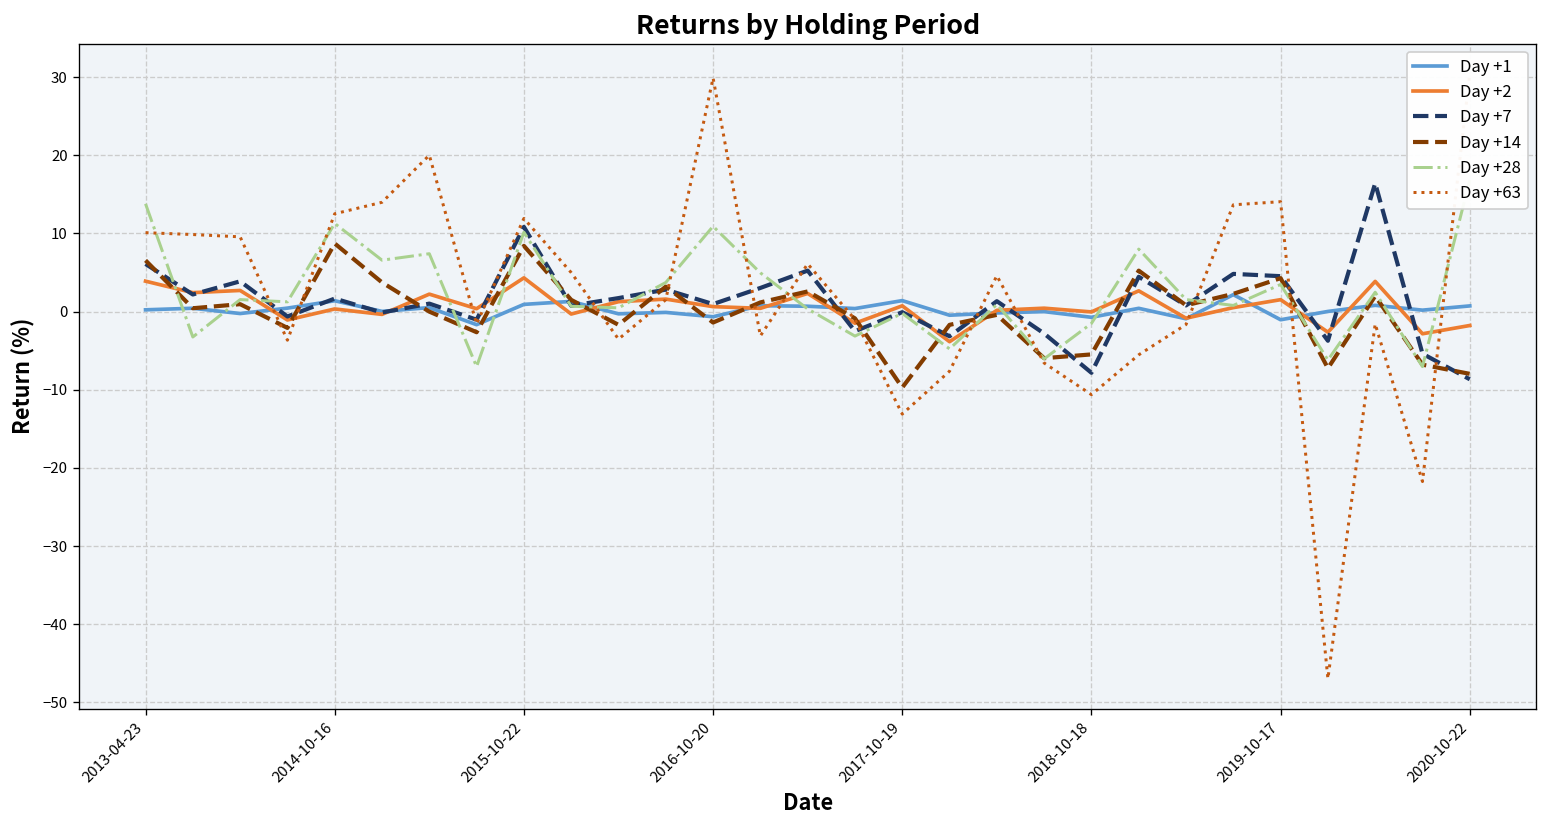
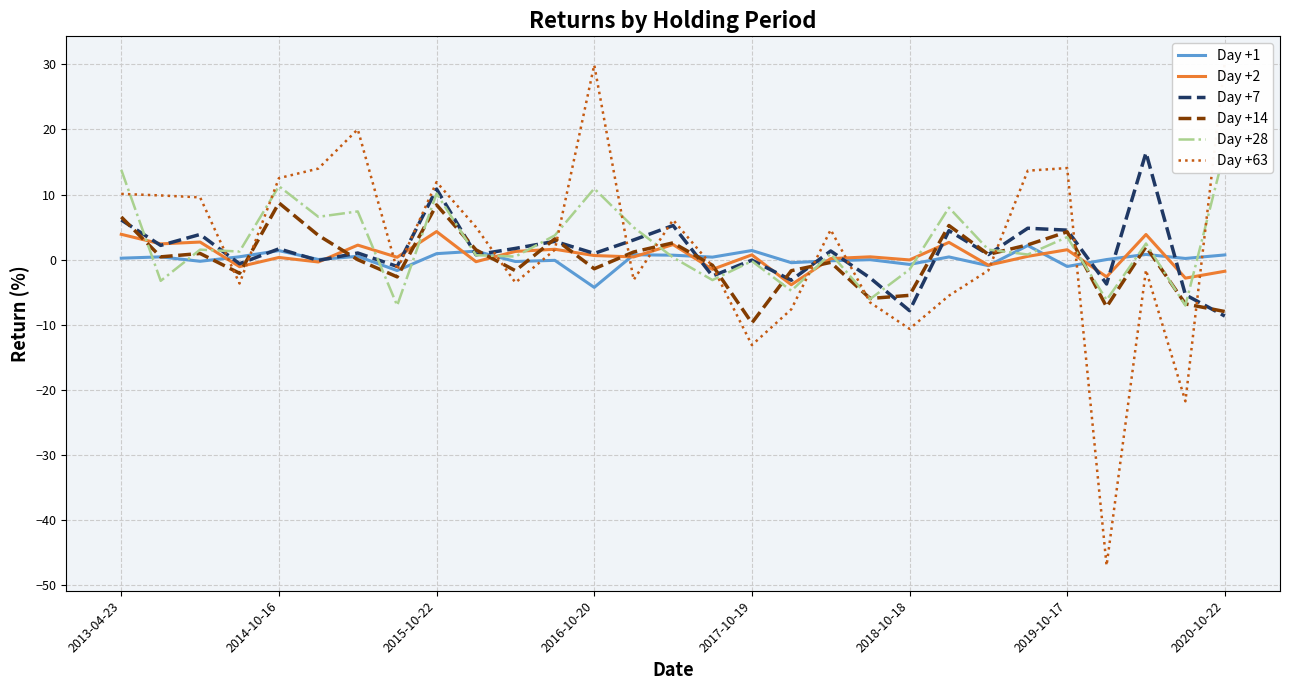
  {
    "Day +1": {
      "2013-04-23": 0,
      "2015-10-22": 1,
-     "2016-10-20": -1,
+     "2016-10-20": -4,
      "2017-10-19": 1,
      "2018-10-18": -1,
      "2019-10-17": -1,
      "2020-10-22": 1
    },
    "Day +2": {
      "2013-04-23": 4,
      "2014-10-16": 0,
      "2015-10-22": 4,
      "2017-10-19": 1,
      "2018-10-18": 0,
      "2019-10-17": 2,
      "2020-10-22": -2
    },
    "Day +7": {
      "2013-04-23": 6,
      "2015-10-22": 11,
      "2018-10-18": -8,
      "2020-10-22": -9
    },
    "Day +14": {
      "2013-04-23": 7,
      "2014-10-16": 9,
      "2015-10-22": 8,
      "2016-10-20": -1,
      "2017-10-19": -10,
      "2018-10-18": -5,
      "2020-10-22": -8
    },
    "Day +28": {
      "2013-04-23": 14,
      "2014-10-16": 11,
      "2015-10-22": 10,
      "2016-10-20": 11,
      "2018-10-18": -2,
      "2019-10-17": 3
    },
    "Day +63": {
      "2013-04-23": 10,
      "2014-10-16": 13,
      "2015-10-22": 12,
      "2016-10-20": 30,
      "2017-10-19": -13,
      "2018-10-18": -11,
      "2019-10-17": 14
    }
  }
